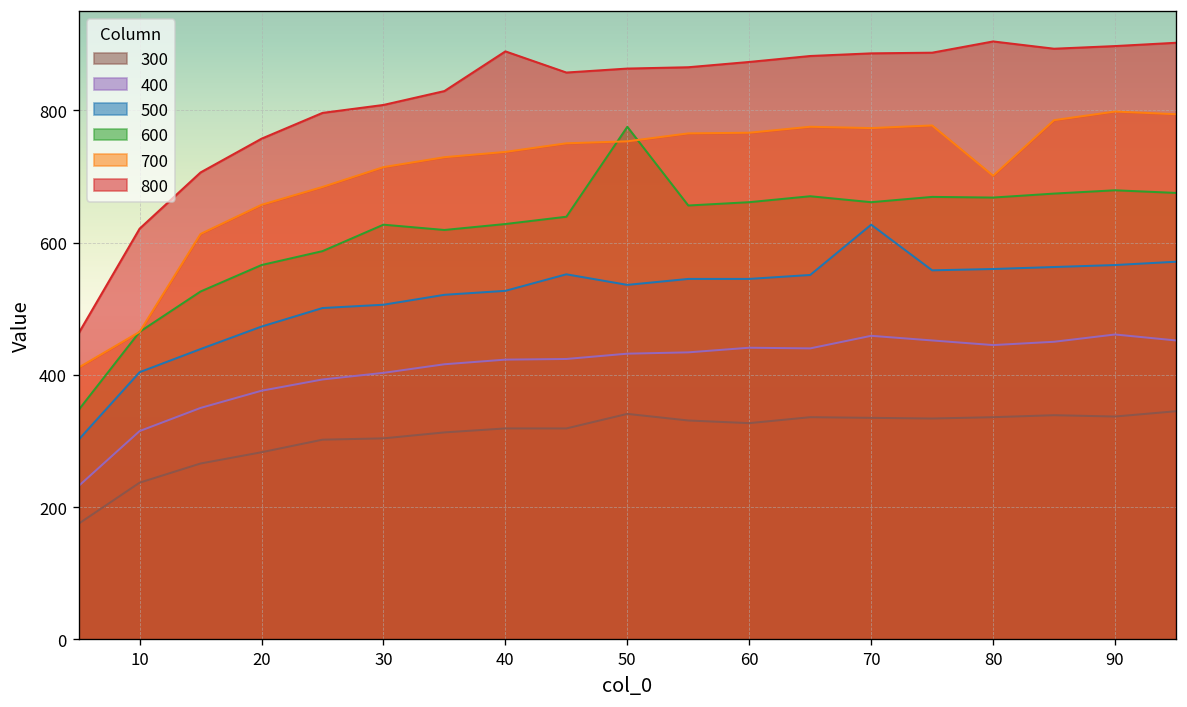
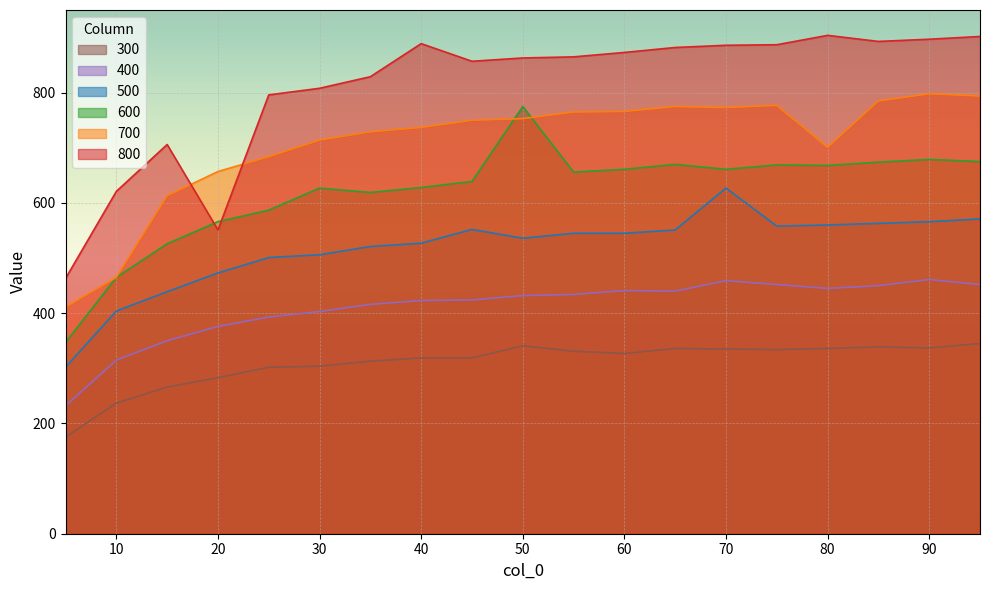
  {
    "300": {
      "10": 240,
      "20": 280,
      "30": 300,
      "40": 320,
      "50": 340,
      "60": 330,
      "70": 340,
      "80": 340,
      "90": 340
    },
    "400": {
      "10": 320,
      "20": 380,
      "30": 400,
      "40": 420,
      "50": 430,
      "60": 440,
      "70": 460,
      "80": 450,
      "90": 460
    },
    "500": {
      "10": 400,
      "20": 470,
      "30": 510,
      "40": 530,
      "50": 540,
      "60": 550,
      "70": 630,
      "80": 560,
      "90": 570
    },
    "600": {
      "20": 570,
      "30": 630,
      "40": 630,
      "50": 780,
      "60": 660,
      "70": 660,
      "80": 670,
      "90": 680
    },
    "700": {
      "20": 660,
      "30": 710,
      "40": 740,
      "50": 750,
      "60": 770,
      "70": 770,
      "80": 700,
      "90": 800
    },
    "800": {
      "10": 620,
-     "20": 760,
+     "20": 550,
      "30": 810,
      "40": 890,
      "50": 860,
      "60": 870,
      "70": 890,
      "80": 900,
      "90": 900
    }
  }
